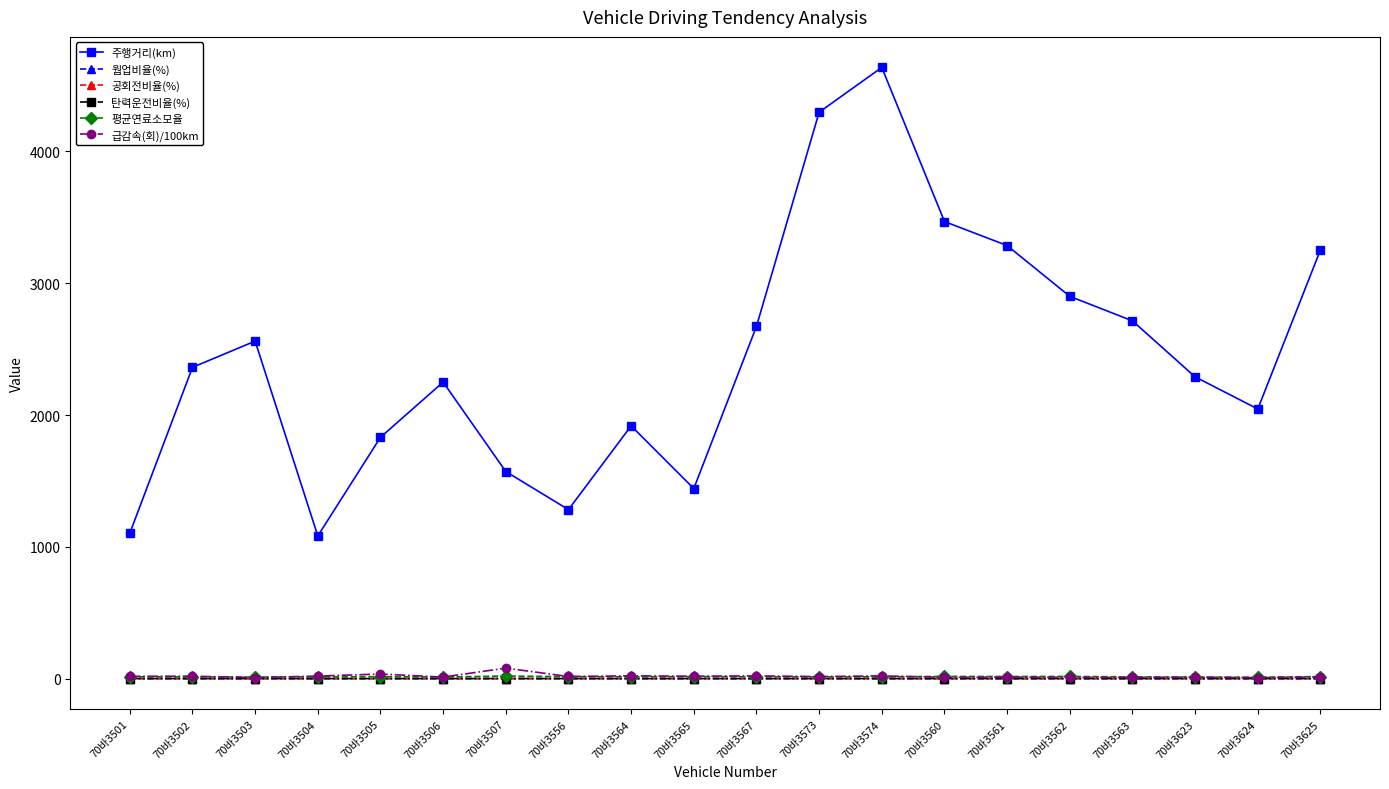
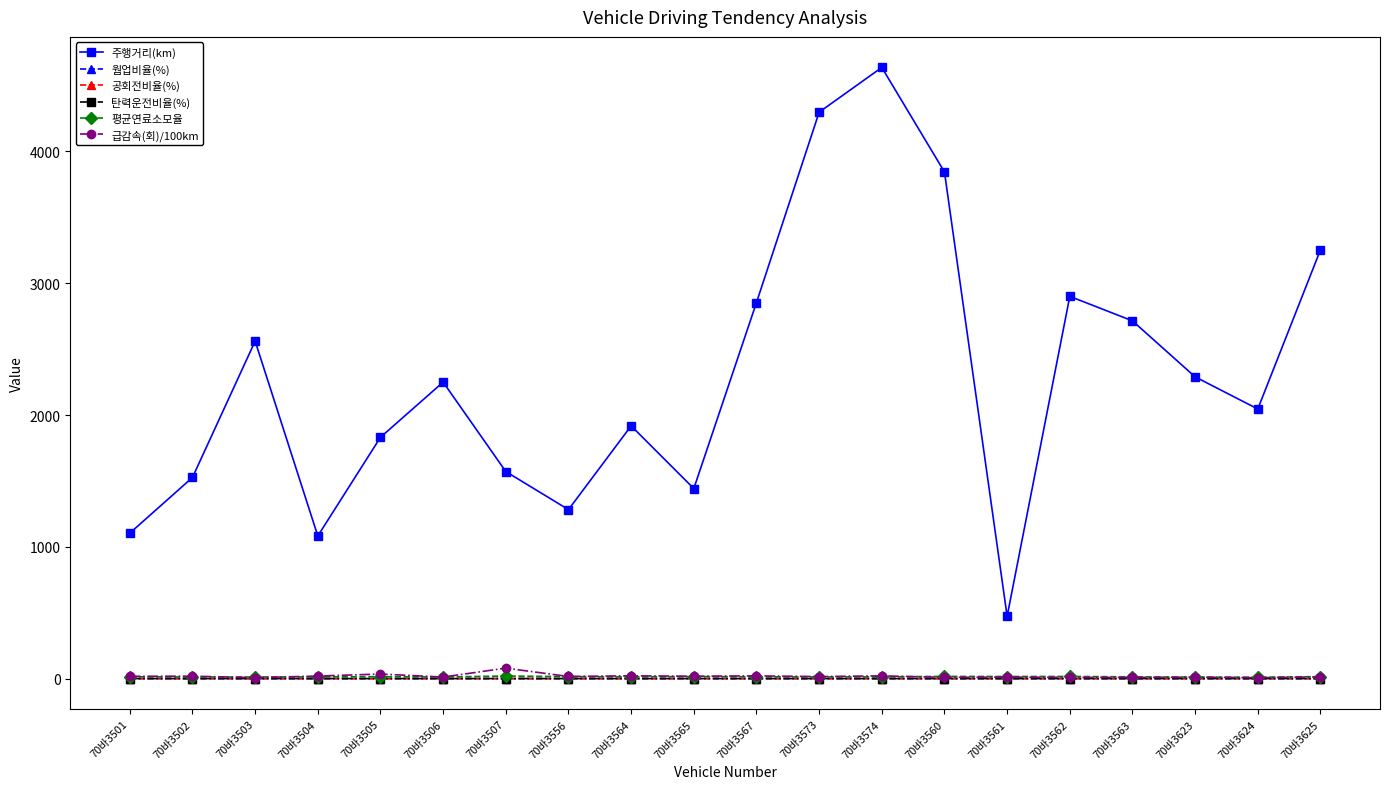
  {
    "주행거리(km)": {
      "70바3501": 1100,
-     "70바3502": 2360,
+     "70바3502": 1530,
      "70바3503": 2560,
      "70바3504": 1080,
      "70바3505": 1830,
      "70바3506": 2250,
      "70바3507": 1570,
      "70바3556": 1280,
      "70바3564": 1920,
      "70바3565": 1440,
-     "70바3567": 2670,
+     "70바3567": 2850,
      "70바3573": 4300,
      "70바3574": 4640,
-     "70바3560": 3470,
-     "70바3561": 3290,
+     "70바3560": 3840,
+     "70바3561": 470,
      "70바3562": 2900,
      "70바3563": 2710,
      "70바3623": 2290,
      "70바3624": 2050,
      "70바3625": 3250
    },
    "탄력운전비율(%)": {
      "70바3507": 0
    },
    "급감속(회)/100km": {
      "70바3505": 30,
      "70바3507": 80
    }
  }
